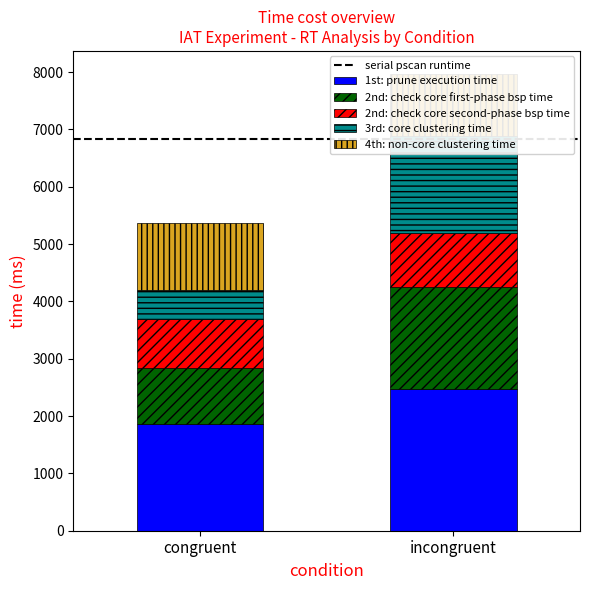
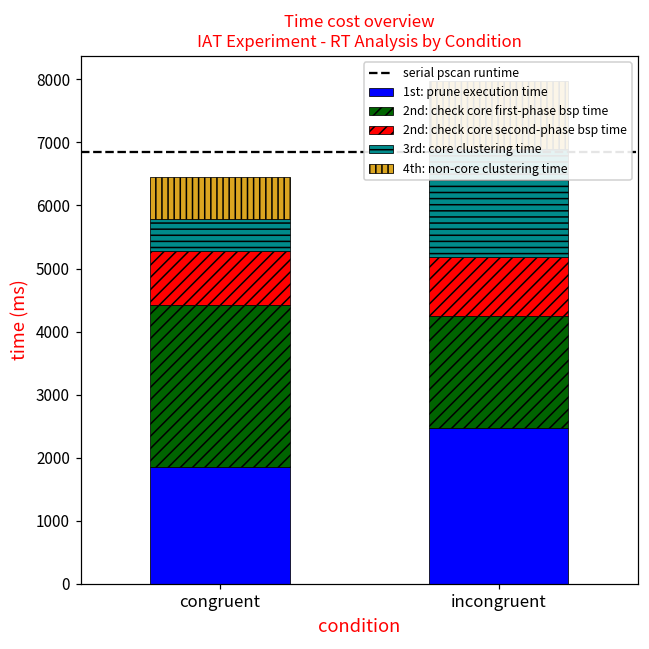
  {
    "1st: prune execution time": {
      "congruent": 1900,
      "incongruent": 2500
    },
    "2nd: check core first-phase bsp time": {
-     "congruent": 1000,
+     "congruent": 2600,
      "incongruent": 1800
    },
    "2nd: check core second-phase bsp time": {
      "congruent": 900,
      "incongruent": 900
    },
    "3rd: core clustering time": {
      "congruent": 500
    },
    "4th: non-core clustering time": {
-     "congruent": 1200
+     "congruent": 700
    }
  }
